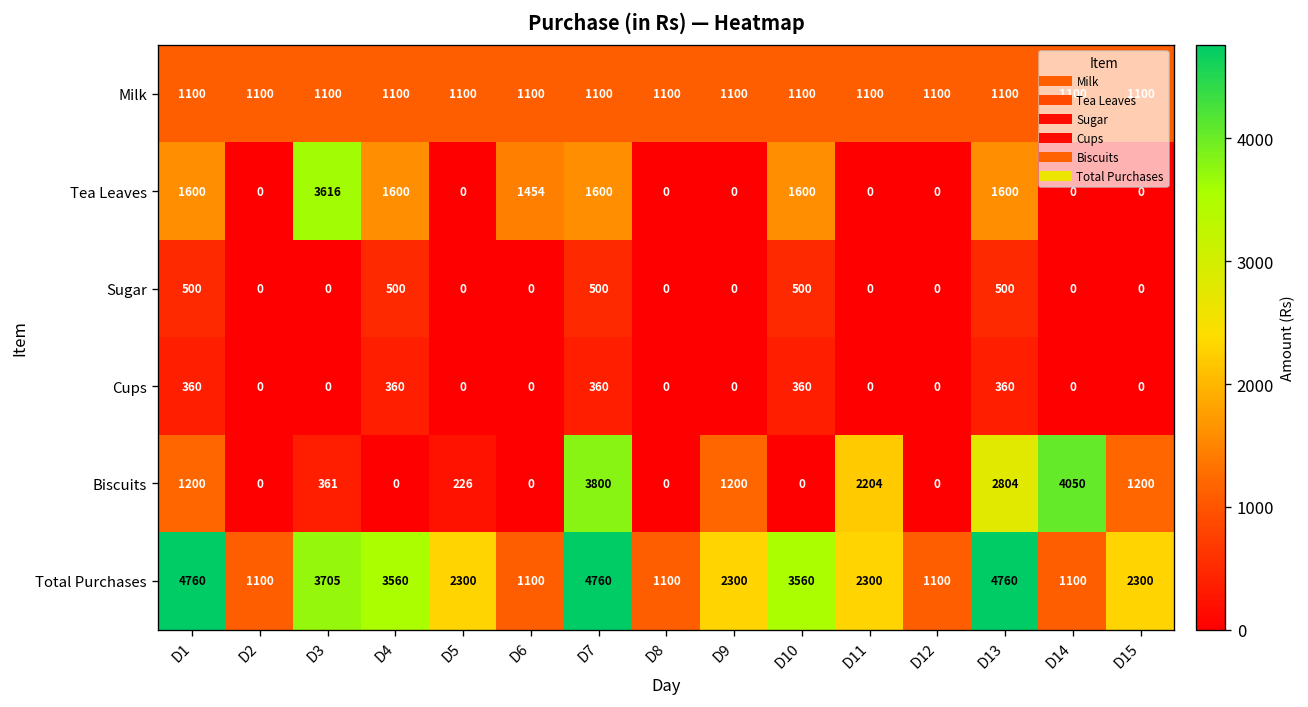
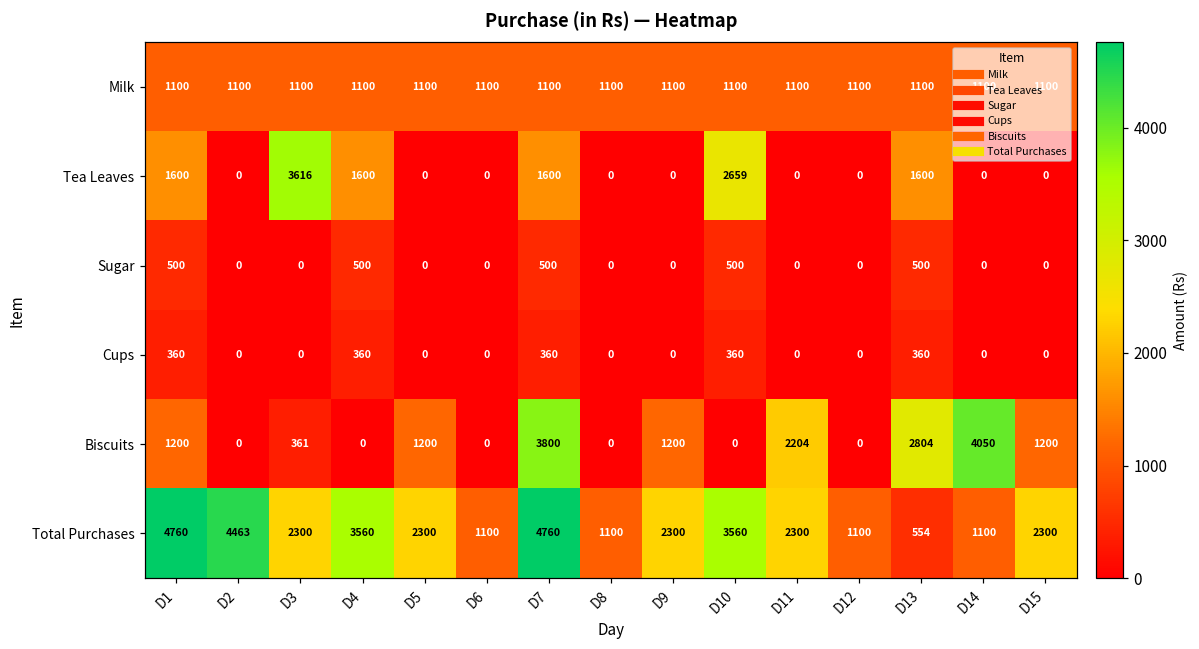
  {
    "Milk": {
      "D1": 1100,
      "D2": 1100,
      "D3": 1100,
      "D4": 1100,
      "D5": 1100,
      "D6": 1100,
      "D7": 1100,
      "D8": 1100,
      "D9": 1100,
      "D10": 1100,
      "D11": 1100,
      "D12": 1100,
      "D13": 1100
    },
    "Tea Leaves": {
      "D1": 1600,
      "D2": 0,
      "D3": 3616,
      "D4": 1600,
      "D5": 0,
-     "D6": 1454,
+     "D6": 0,
      "D7": 1600,
      "D8": 0,
      "D9": 0,
-     "D10": 1600,
+     "D10": 2659,
      "D11": 0,
      "D12": 0,
      "D13": 1600,
      "D14": 0,
      "D15": 0
    },
    "Sugar": {
      "D1": 500,
      "D2": 0,
      "D3": 0,
      "D4": 500,
      "D5": 0,
      "D6": 0,
      "D7": 500,
      "D8": 0,
      "D9": 0,
      "D10": 500,
      "D11": 0,
      "D12": 0,
      "D13": 500,
      "D14": 0,
      "D15": 0
    },
    "Cups": {
      "D1": 360,
      "D2": 0,
      "D3": 0,
      "D4": 360,
      "D5": 0,
      "D6": 0,
      "D7": 360,
      "D8": 0,
      "D9": 0,
      "D10": 360,
      "D11": 0,
      "D12": 0,
      "D13": 360,
      "D14": 0,
      "D15": 0
    },
    "Biscuits": {
      "D1": 1200,
      "D2": 0,
      "D3": 361,
      "D4": 0,
-     "D5": 226,
+     "D5": 1200,
      "D6": 0,
      "D7": 3800,
      "D8": 0,
      "D9": 1200,
      "D10": 0,
      "D11": 2204,
      "D12": 0,
      "D13": 2804,
      "D14": 4050,
      "D15": 1200
    },
    "Total Purchases": {
      "D1": 4760,
-     "D2": 1100,
-     "D3": 3705,
+     "D2": 4463,
+     "D3": 2300,
      "D4": 3560,
      "D5": 2300,
      "D6": 1100,
      "D7": 4760,
      "D8": 1100,
      "D9": 2300,
      "D10": 3560,
      "D11": 2300,
      "D12": 1100,
-     "D13": 4760,
+     "D13": 554,
      "D14": 1100,
      "D15": 2300
    }
  }
